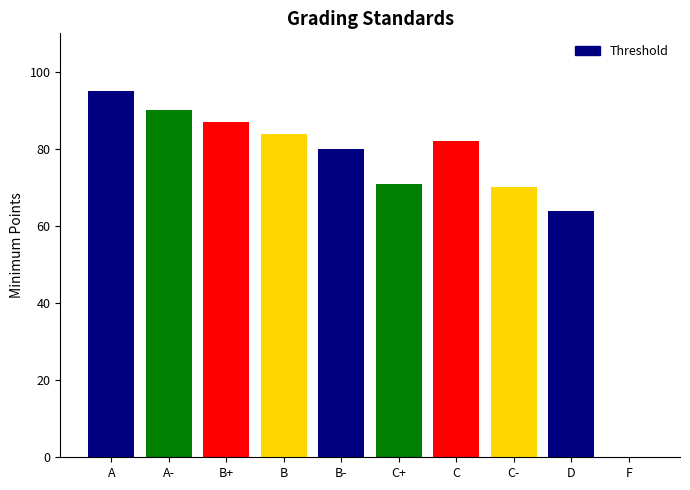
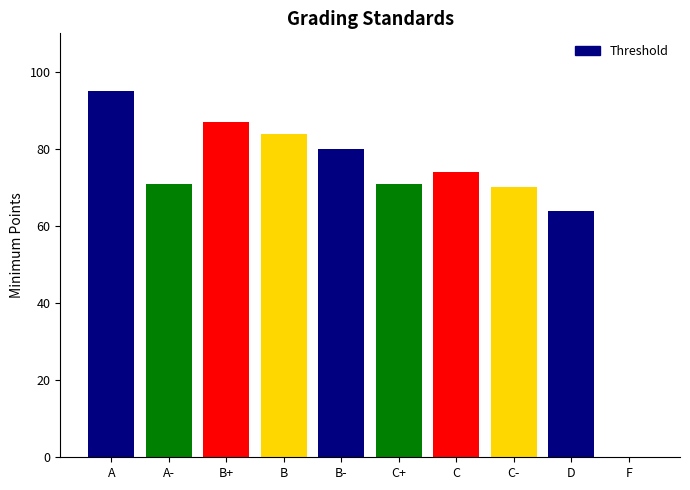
  {
    "A": 95,
-   "A-": 90,
+   "A-": 71,
    "B+": 87,
    "B": 84,
    "B-": 80,
    "C+": 71,
-   "C": 82,
+   "C": 74,
    "C-": 70,
    "D": 64,
    "F": 0
  }
